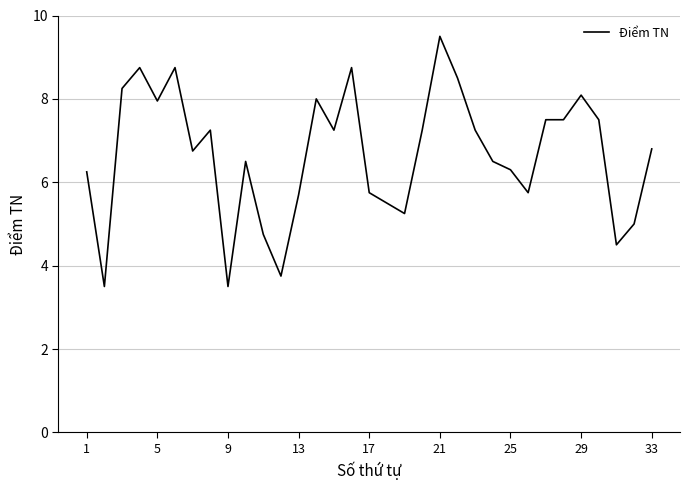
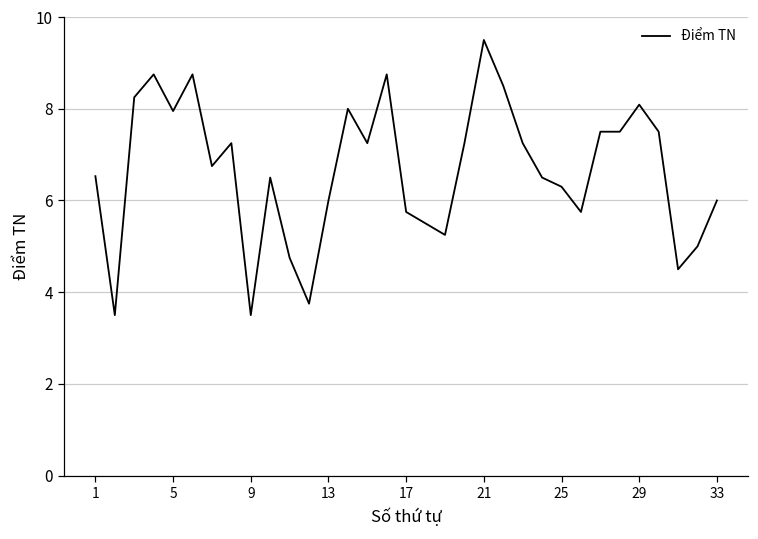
  {
-   "1": 6.3,
+   "1": 6.5,
    "5": 8.0,
    "9": 3.5,
-   "13": 5.7,
+   "13": 6.0,
    "17": 5.8,
    "21": 9.5,
    "25": 6.3,
    "29": 8.1,
-   "33": 6.8
+   "33": 6.0
  }
